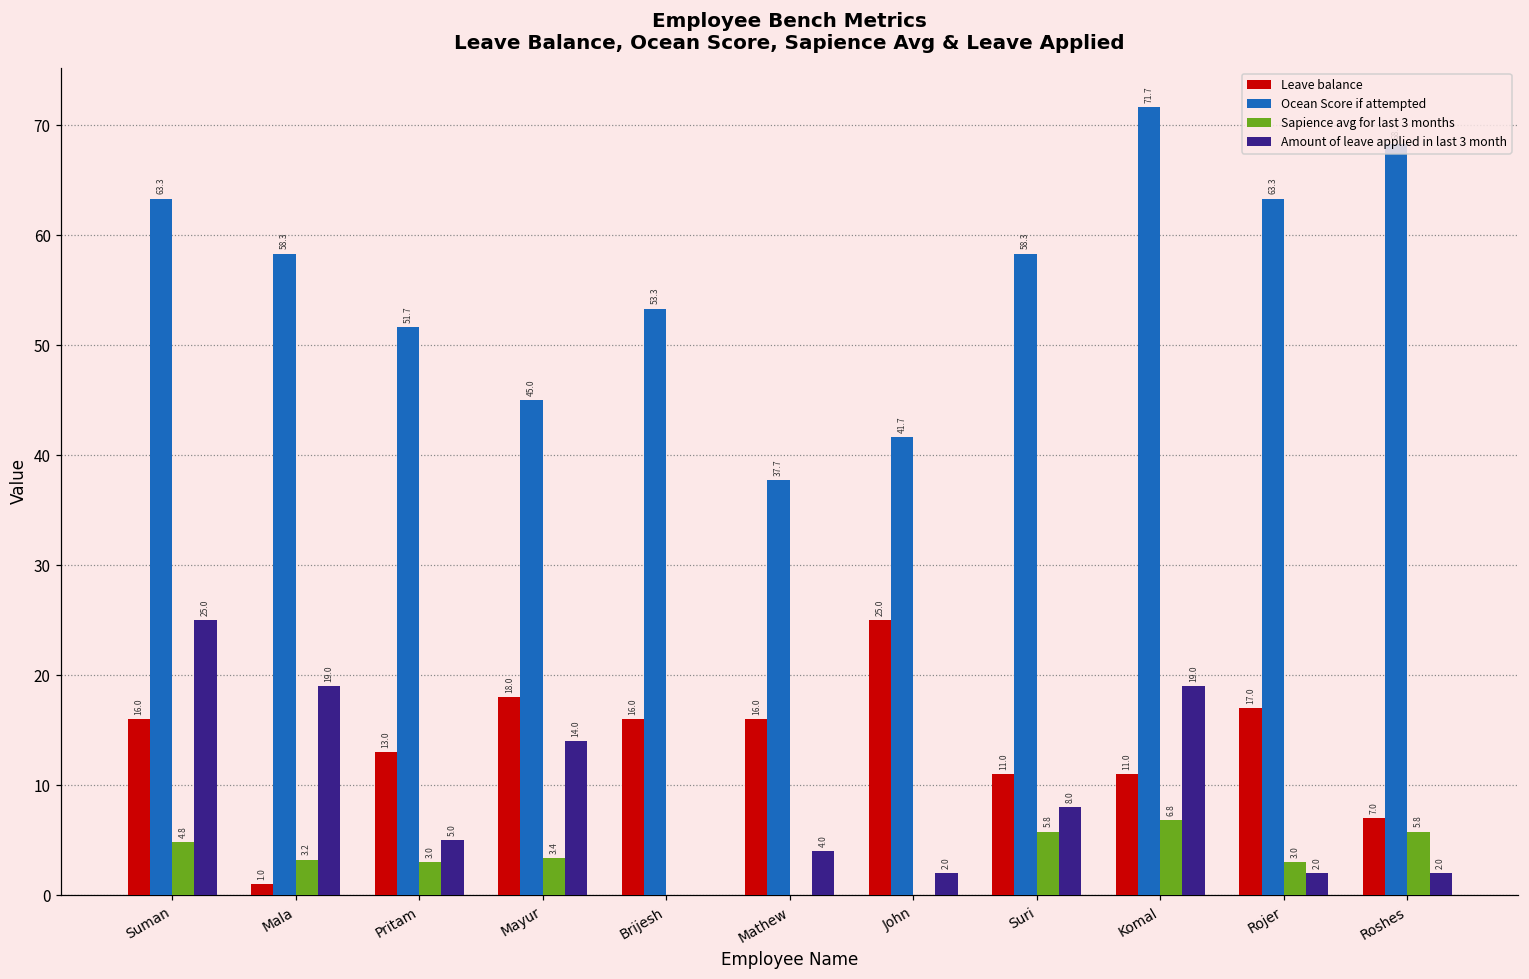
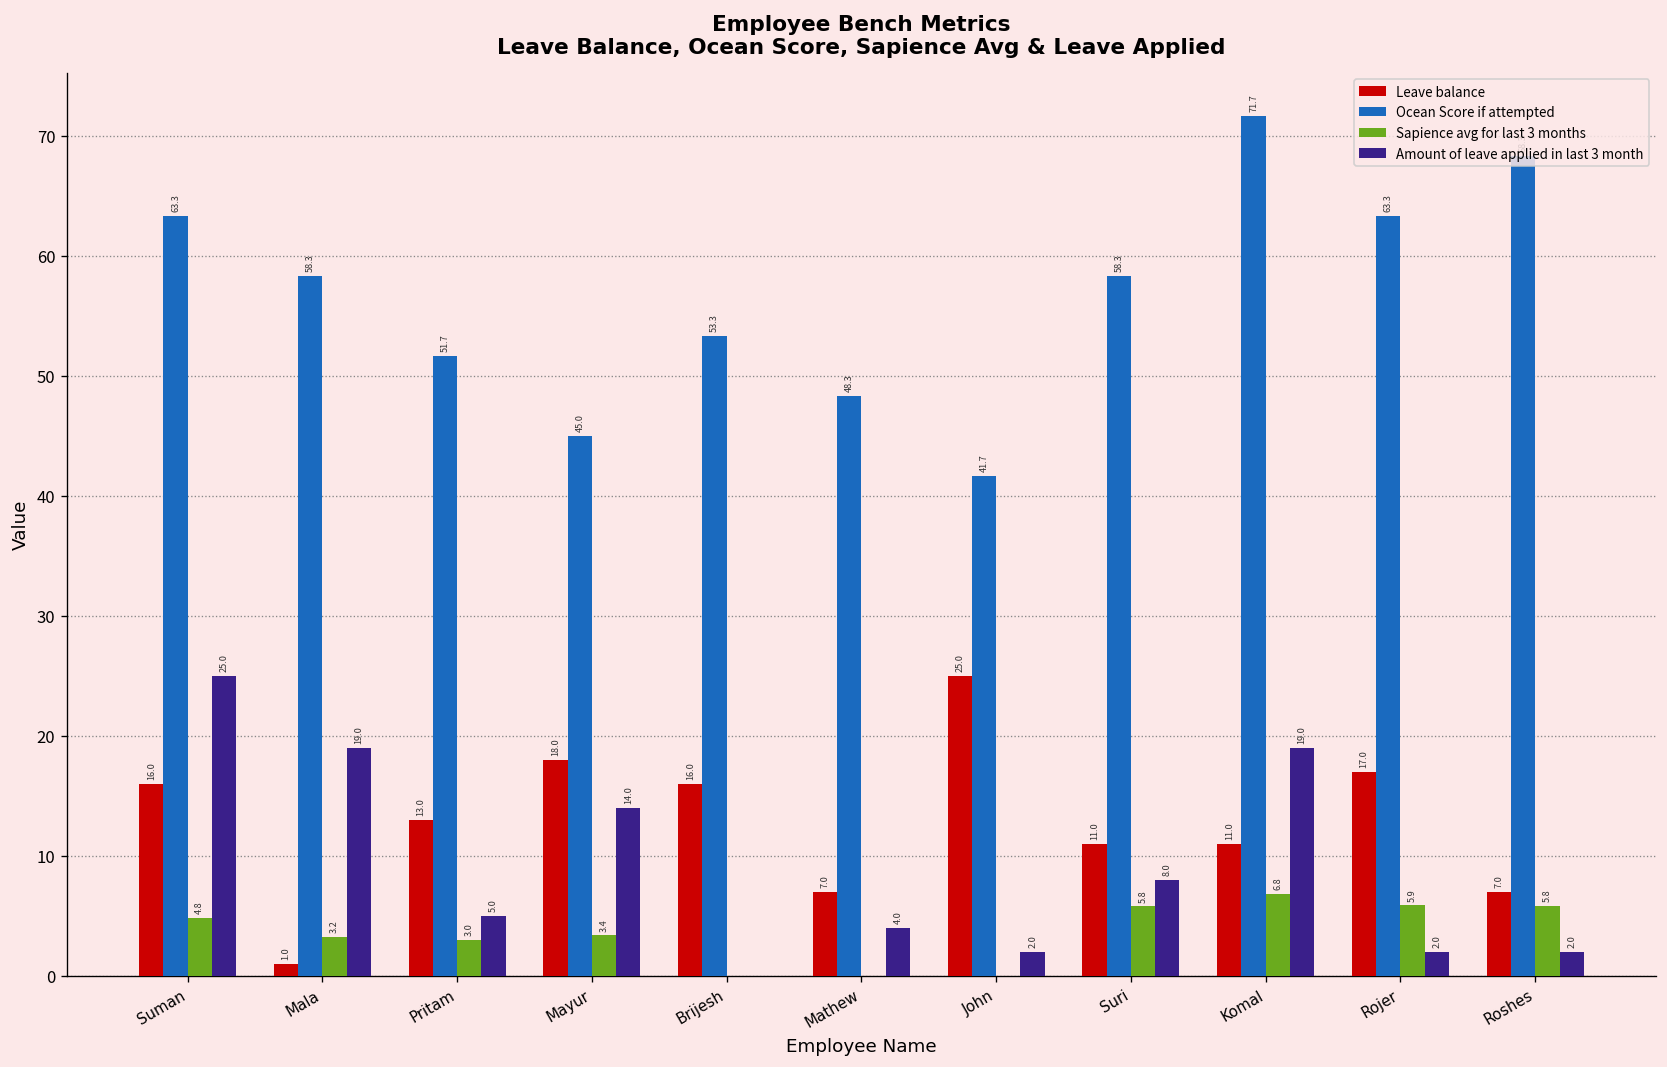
  {
    "Leave balance": {
      "Suman": 16.0,
      "Mala": 1.0,
      "Pritam": 13.0,
      "Mayur": 18.0,
      "Brijesh": 16.0,
-     "Mathew": 16.0,
+     "Mathew": 7.0,
      "John": 25.0,
      "Suri": 11.0,
      "Komal": 11.0,
      "Rojer": 17.0,
      "Roshes": 7.0
    },
    "Ocean Score if attempted": {
      "Suman": 63.3,
      "Mala": 58.3,
      "Pritam": 51.7,
      "Mayur": 45.0,
      "Brijesh": 53.3,
-     "Mathew": 37.7,
+     "Mathew": 48.3,
      "John": 41.7,
      "Suri": 58.3,
      "Komal": 71.7,
      "Rojer": 63.3
    },
    "Sapience avg for last 3 months": {
      "Suman": 4.8,
      "Mala": 3.2,
      "Pritam": 3.0,
      "Mayur": 3.4,
      "Suri": 5.8,
      "Komal": 6.8,
-     "Rojer": 3.0,
+     "Rojer": 5.9,
      "Roshes": 5.8
    },
    "Amount of leave applied in last 3 month": {
      "Suman": 25.0,
      "Mala": 19.0,
      "Pritam": 5.0,
      "Mayur": 14.0,
      "Mathew": 4.0,
      "John": 2.0,
      "Suri": 8.0,
      "Komal": 19.0,
      "Rojer": 2.0,
      "Roshes": 2.0
    }
  }
